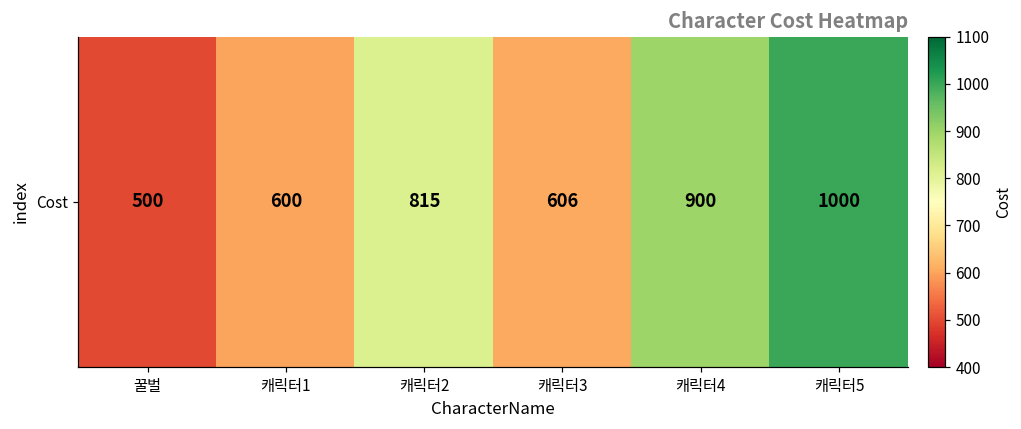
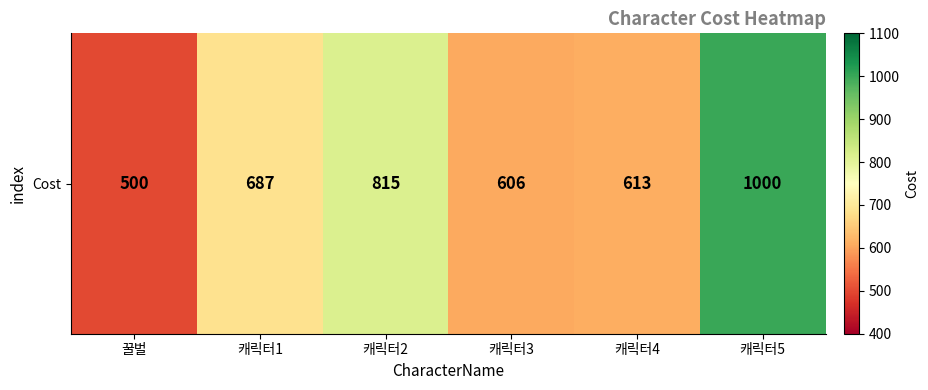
  {
    "Cost": {
      "꿀벌": 500,
-     "캐릭터1": 600,
+     "캐릭터1": 687,
      "캐릭터2": 815,
      "캐릭터3": 606,
-     "캐릭터4": 900,
+     "캐릭터4": 613,
      "캐릭터5": 1000
    }
  }
